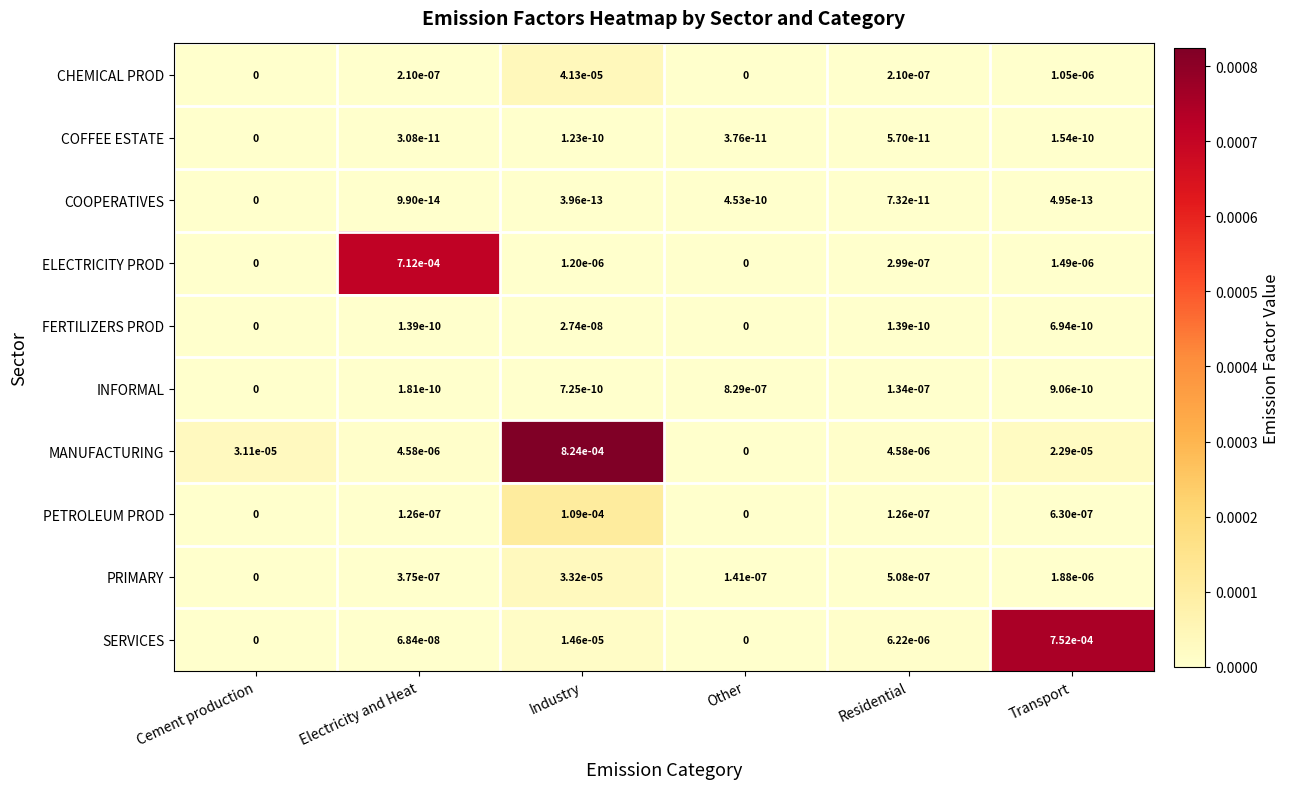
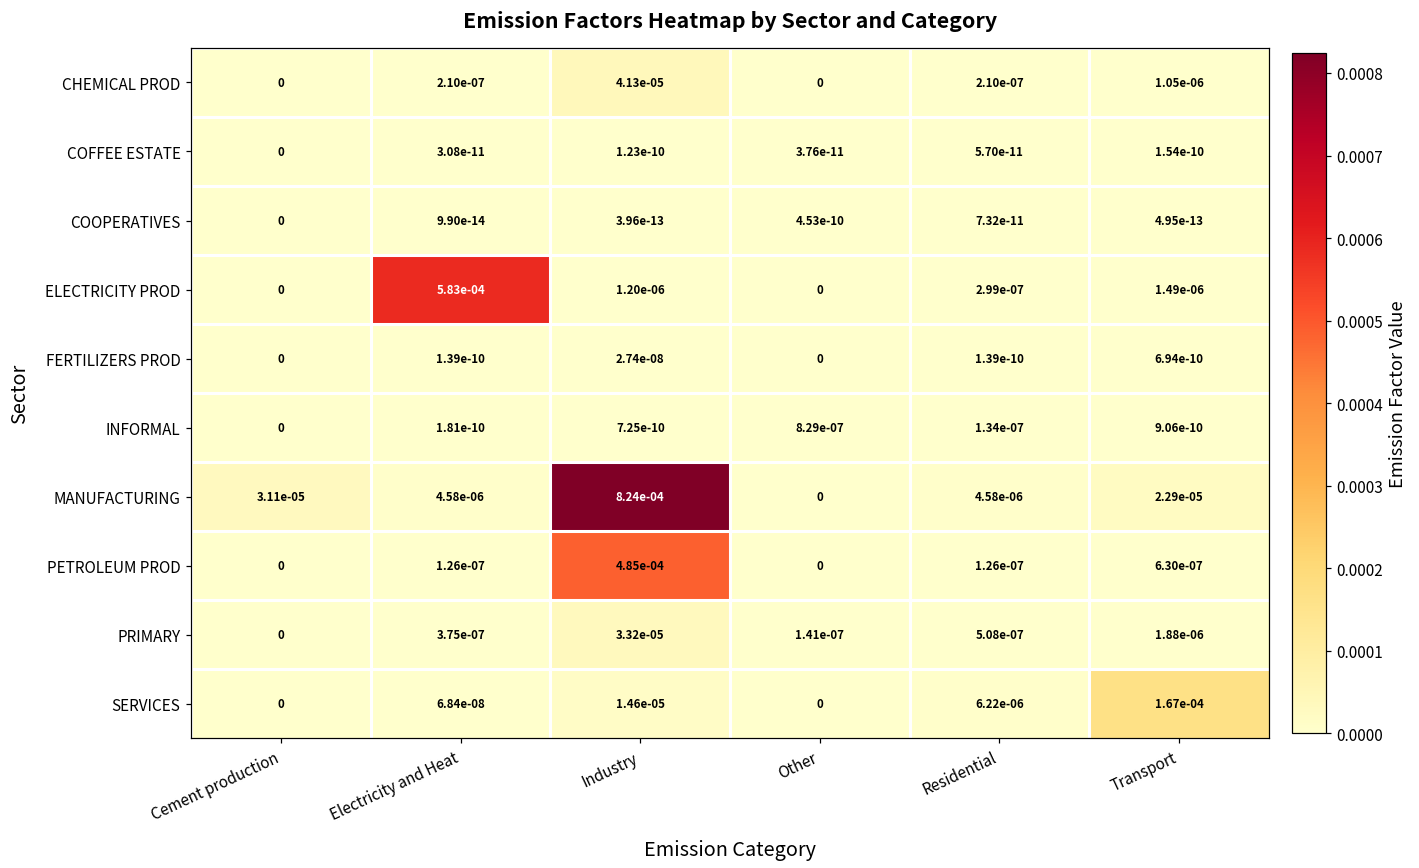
  {
    "CHEMICAL PROD": {
      "Cement production": "0",
      "Electricity and Heat": "2.10e-07",
      "Industry": "4.13e-05",
      "Other": "0",
      "Residential": "2.10e-07",
      "Transport": "1.05e-06"
    },
    "COFFEE ESTATE": {
      "Cement production": "0",
      "Electricity and Heat": "3.08e-11",
      "Industry": "1.23e-10",
      "Other": "3.76e-11",
      "Residential": "5.70e-11",
      "Transport": "1.54e-10"
    },
    "COOPERATIVES": {
      "Cement production": "0",
      "Electricity and Heat": "9.90e-14",
      "Industry": "3.96e-13",
      "Other": "4.53e-10",
      "Residential": "7.32e-11",
      "Transport": "4.95e-13"
    },
    "ELECTRICITY PROD": {
      "Cement production": "0",
-     "Electricity and Heat": "7.12e-04",
+     "Electricity and Heat": "5.83e-04",
      "Industry": "1.20e-06",
      "Other": "0",
      "Residential": "2.99e-07",
      "Transport": "1.49e-06"
    },
    "FERTILIZERS PROD": {
      "Cement production": "0",
      "Electricity and Heat": "1.39e-10",
      "Industry": "2.74e-08",
      "Other": "0",
      "Residential": "1.39e-10",
      "Transport": "6.94e-10"
    },
    "INFORMAL": {
      "Cement production": "0",
      "Electricity and Heat": "1.81e-10",
      "Industry": "7.25e-10",
      "Other": "8.29e-07",
      "Residential": "1.34e-07",
      "Transport": "9.06e-10"
    },
    "MANUFACTURING": {
      "Cement production": "3.11e-05",
      "Electricity and Heat": "4.58e-06",
      "Industry": "8.24e-04",
      "Other": "0",
      "Residential": "4.58e-06",
      "Transport": "2.29e-05"
    },
    "PETROLEUM PROD": {
      "Cement production": "0",
      "Electricity and Heat": "1.26e-07",
-     "Industry": "1.09e-04",
+     "Industry": "4.85e-04",
      "Other": "0",
      "Residential": "1.26e-07",
      "Transport": "6.30e-07"
    },
    "PRIMARY": {
      "Cement production": "0",
      "Electricity and Heat": "3.75e-07",
      "Industry": "3.32e-05",
      "Other": "1.41e-07",
      "Residential": "5.08e-07",
      "Transport": "1.88e-06"
    },
    "SERVICES": {
      "Cement production": "0",
      "Electricity and Heat": "6.84e-08",
      "Industry": "1.46e-05",
      "Other": "0",
      "Residential": "6.22e-06",
-     "Transport": "7.52e-04"
+     "Transport": "1.67e-04"
    }
  }
